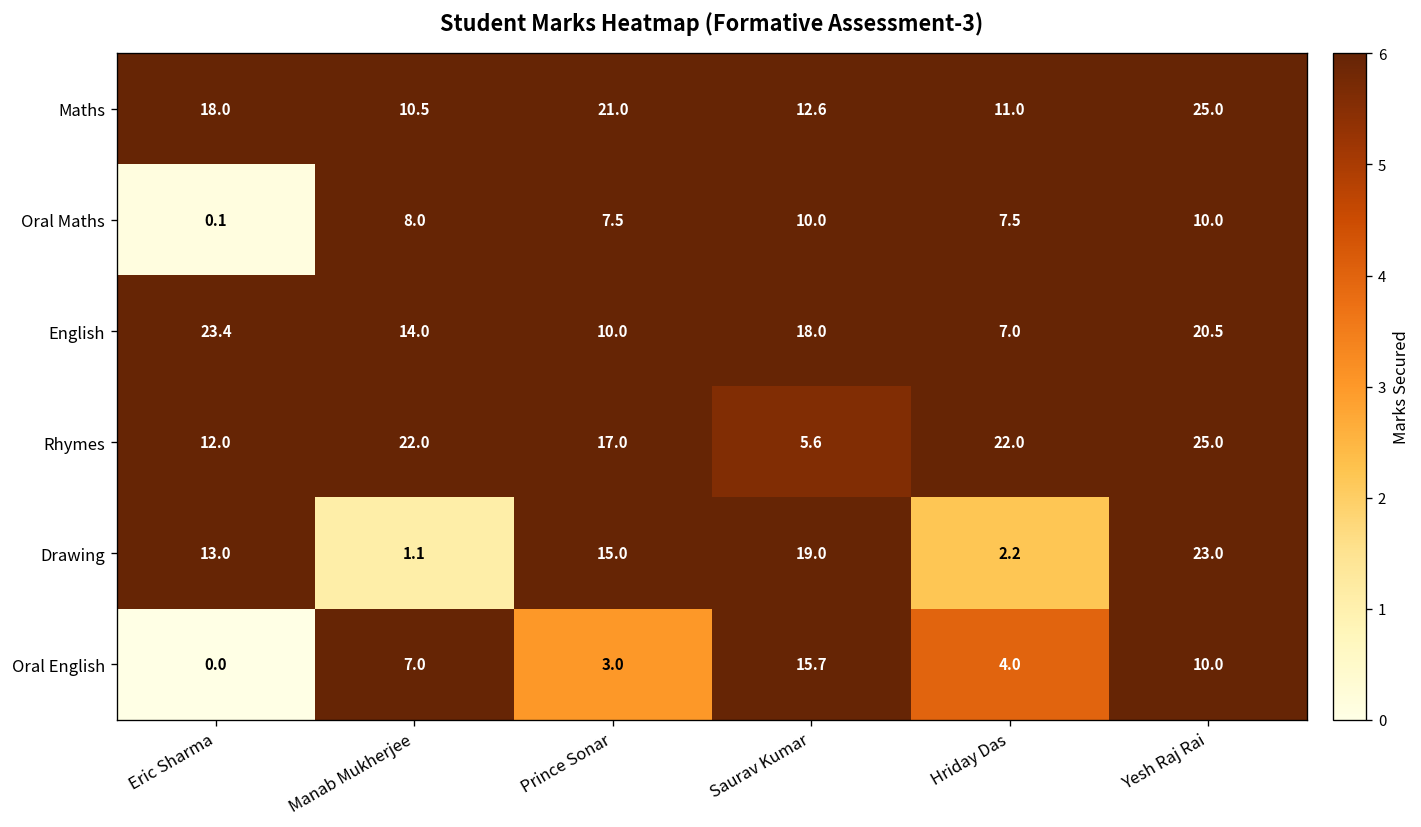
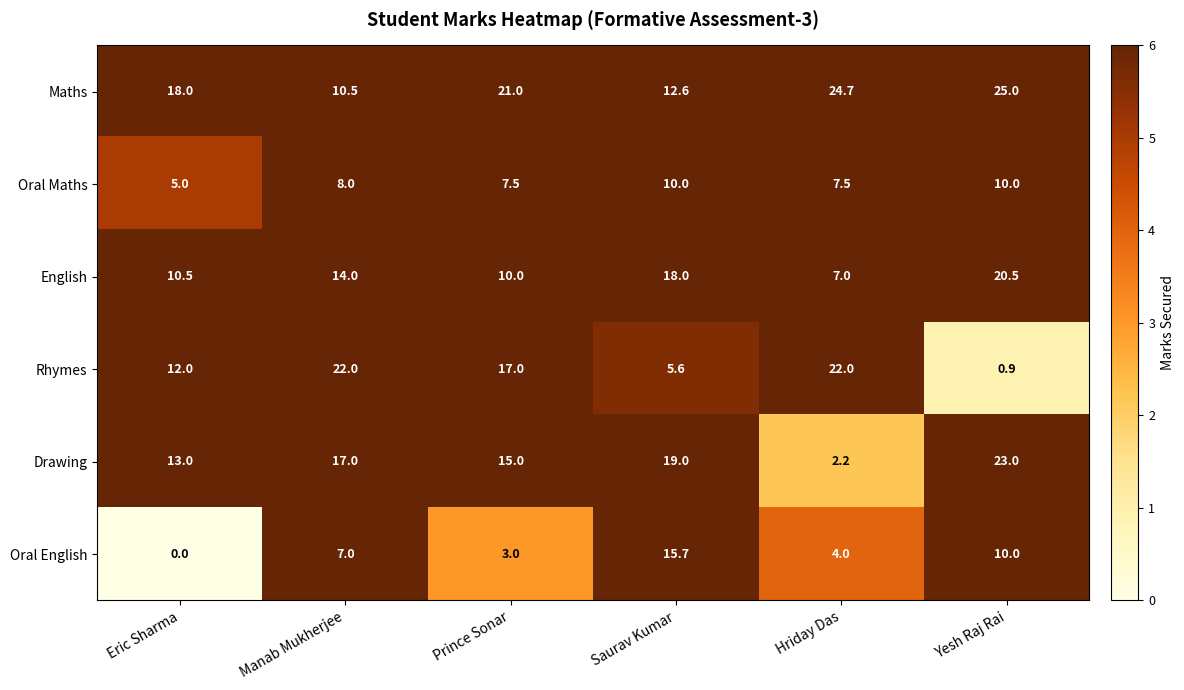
  {
    "Maths": {
-     "Hriday Das": 11.0
+     "Hriday Das": 24.7
    },
    "Oral Maths": {
-     "Eric Sharma": 0.1
+     "Eric Sharma": 5.0
    },
    "English": {
-     "Eric Sharma": 23.4
+     "Eric Sharma": 10.5
    },
    "Rhymes": {
-     "Yesh Raj Rai": 25.0
+     "Yesh Raj Rai": 0.9
    },
    "Drawing": {
-     "Manab Mukherjee": 1.1
+     "Manab Mukherjee": 17.0
    }
  }
